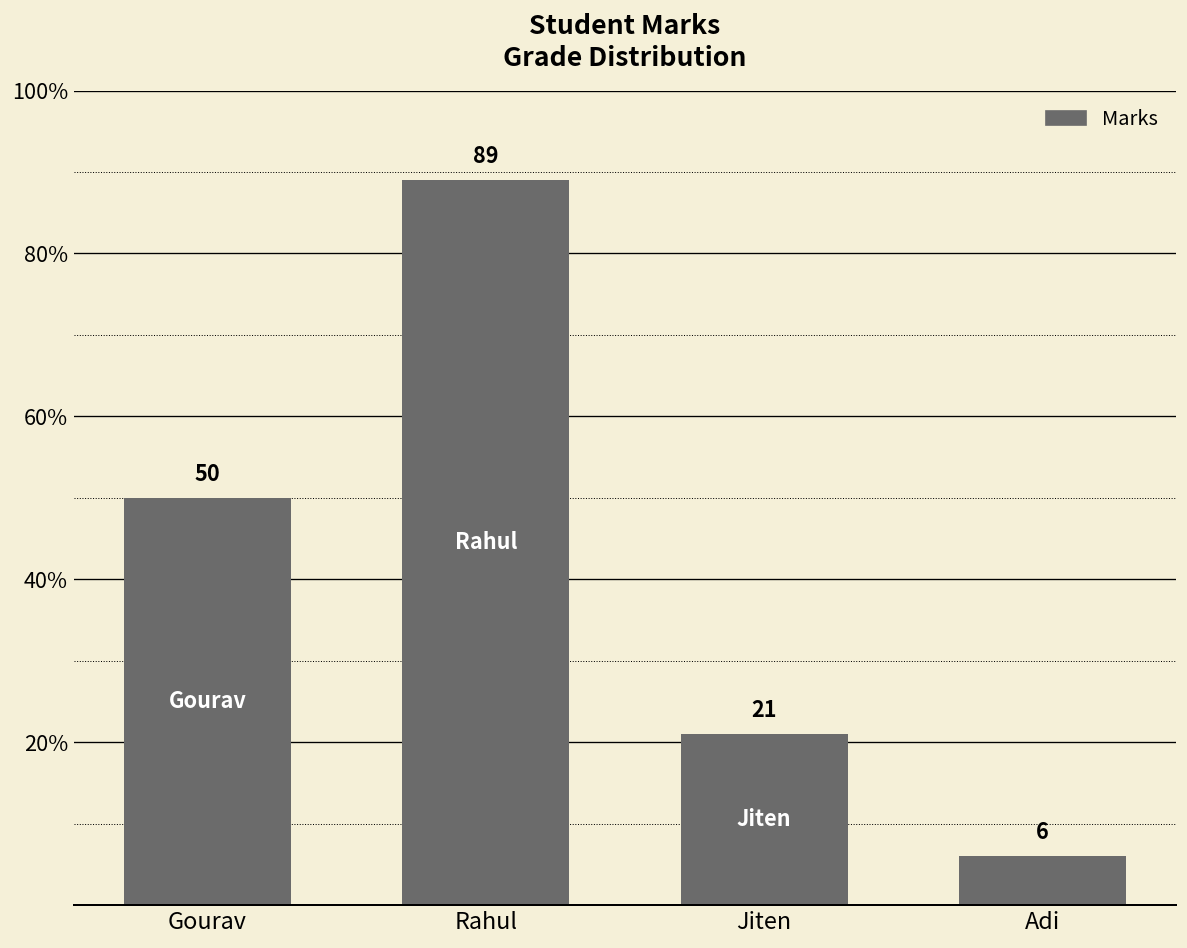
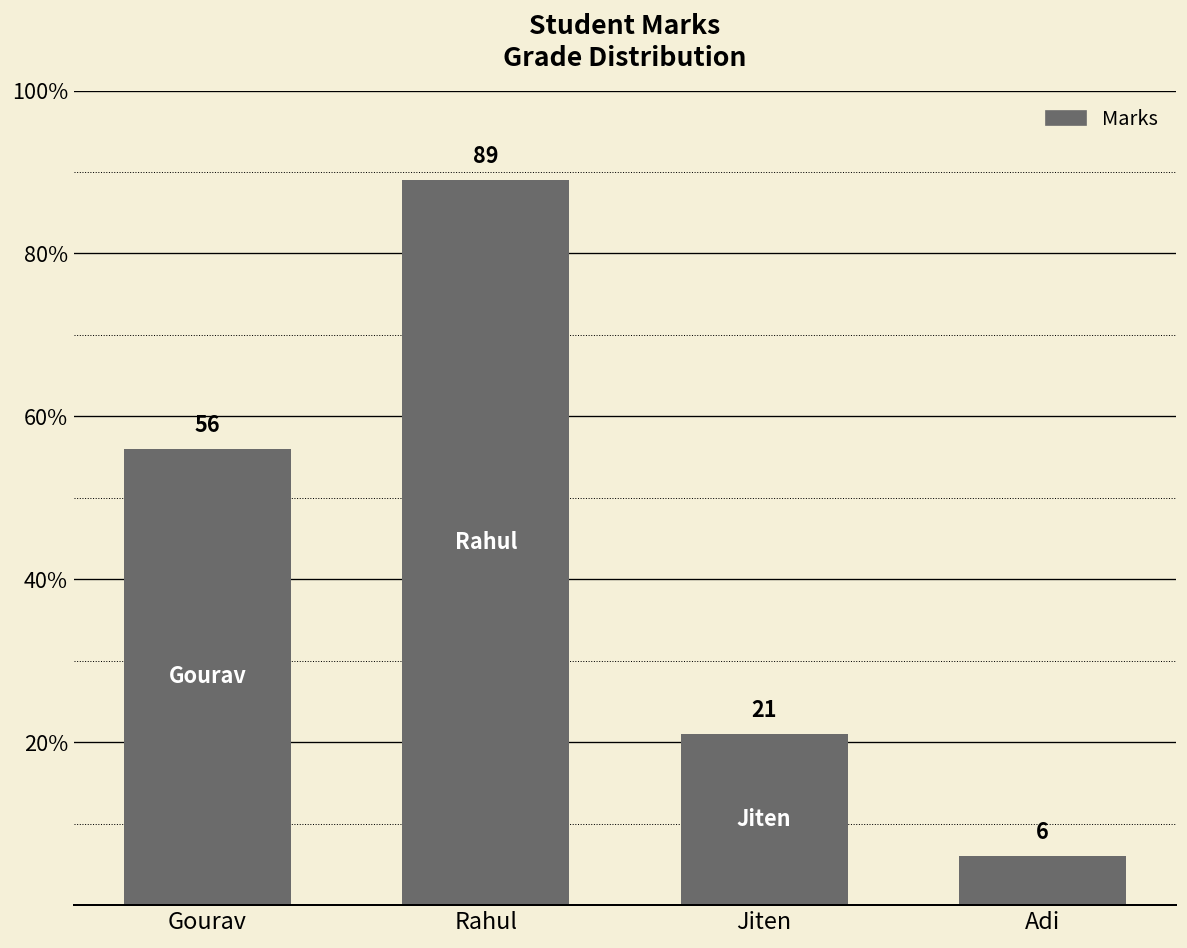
  {
-   "Gourav": 50,
+   "Gourav": 56,
    "Rahul": 89,
    "Jiten": 21,
    "Adi": 6
  }
